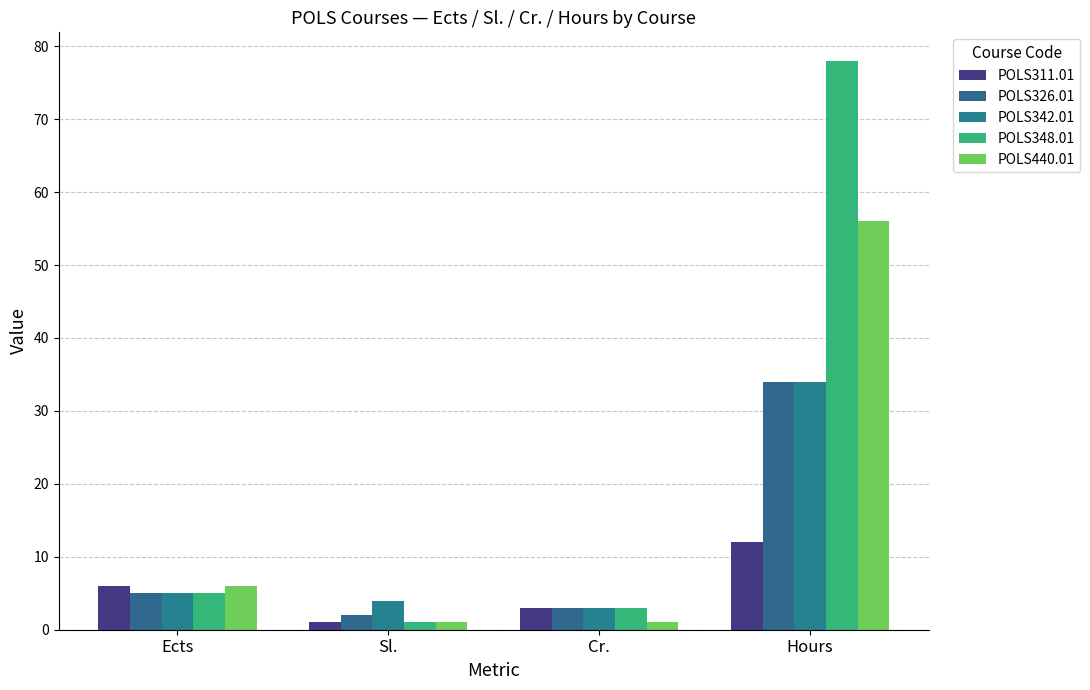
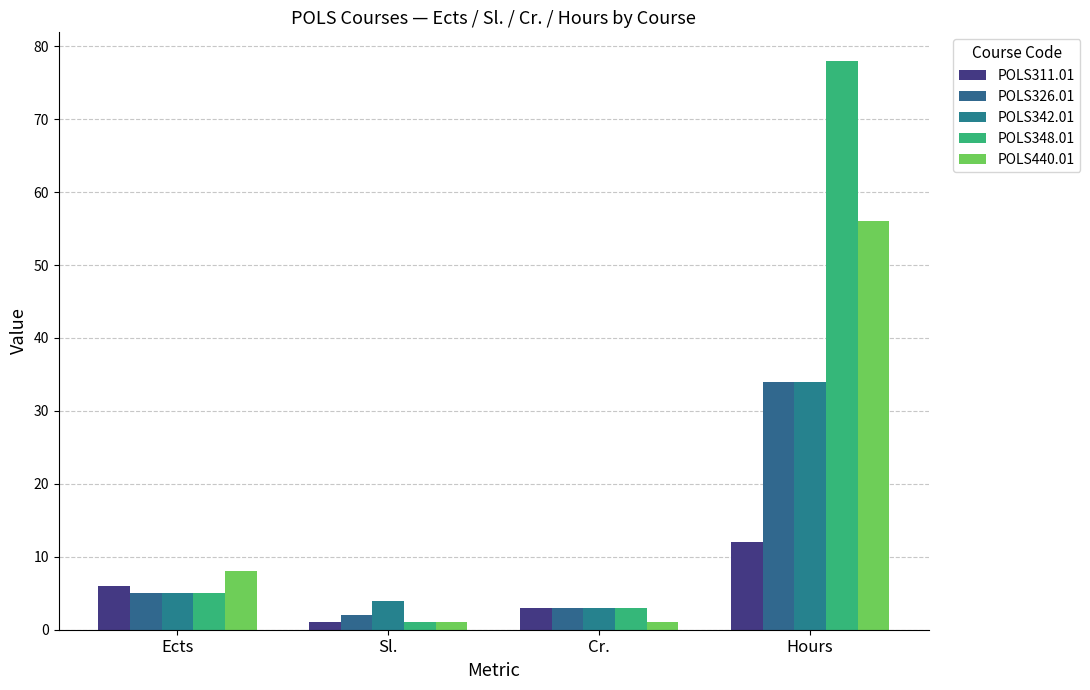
  {
    "POLS440.01": {
-     "Ects": 6,
+     "Ects": 8,
      "Sl.": 1,
      "Cr.": 1,
      "Hours": 56
    }
  }
